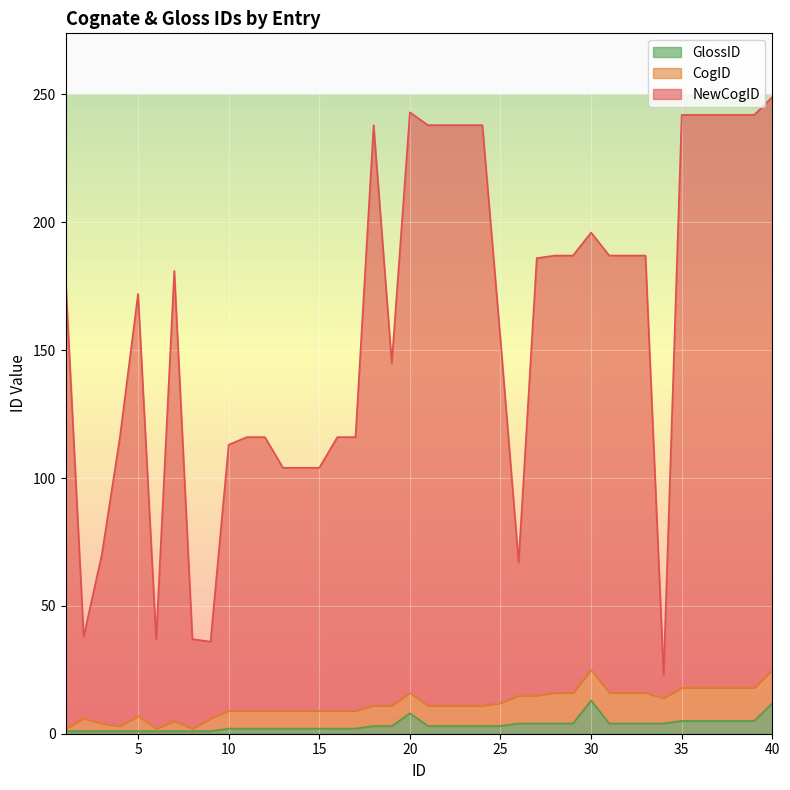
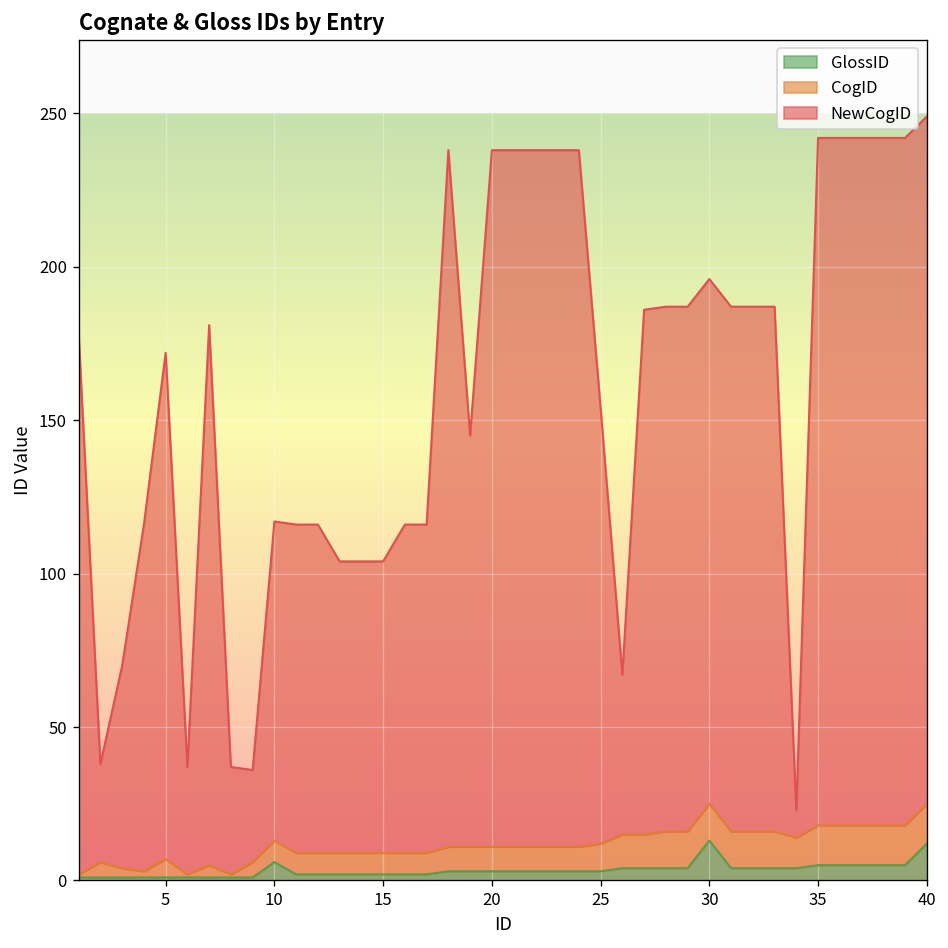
  {
    "GlossID": {
      "5": 1,
-     "10": 2,
+     "10": 6,
      "15": 2,
-     "20": 8,
+     "20": 3,
      "25": 3,
      "30": 13,
      "35": 5,
      "40": 12
    }
  }
